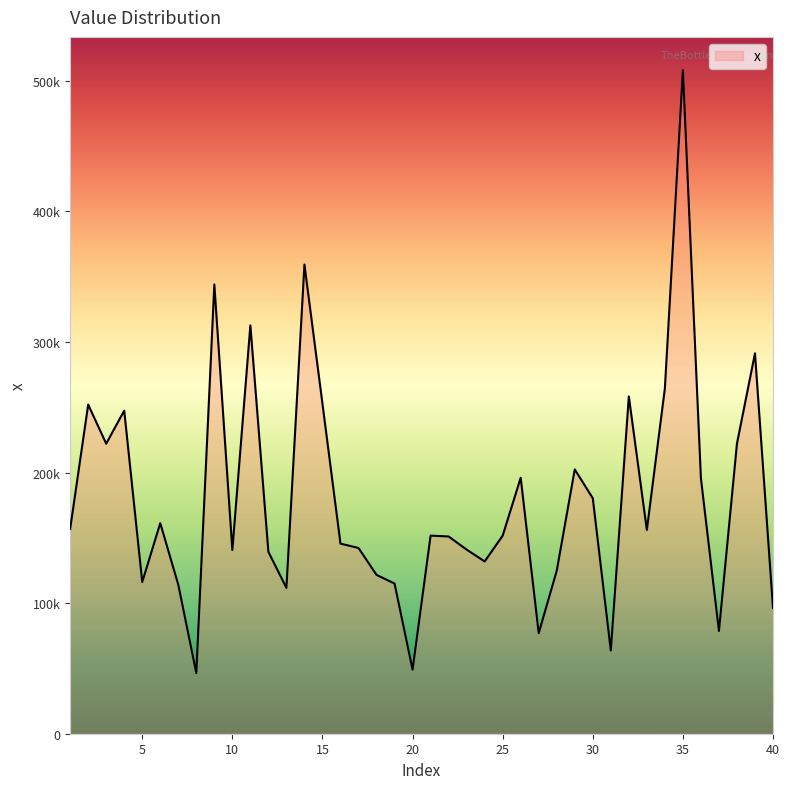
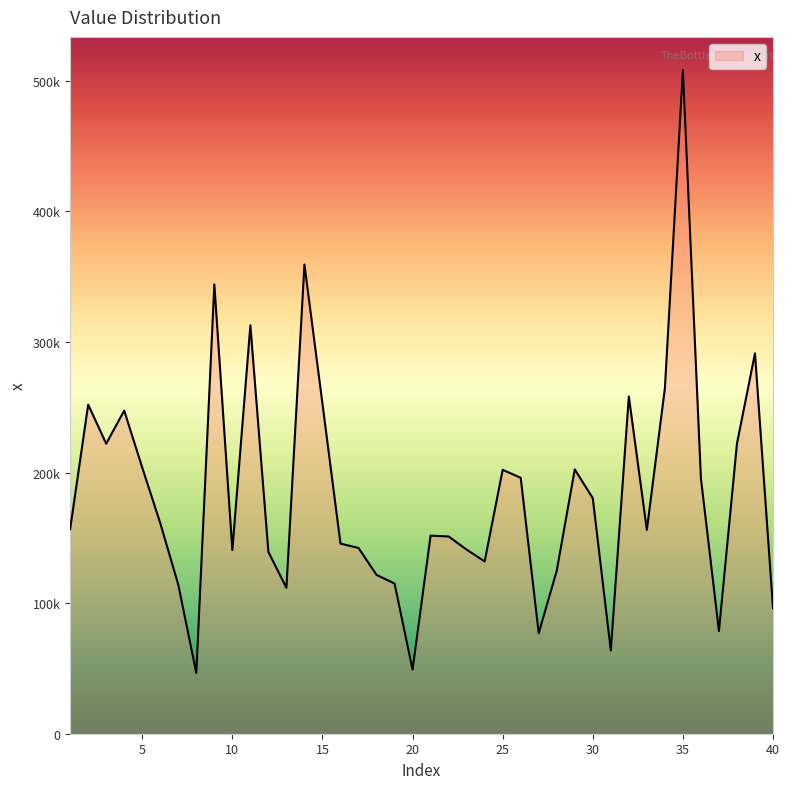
  {
-   "5": 116000,
+   "5": 204000,
    "10": 141000,
    "15": 253000,
    "20": 49000,
-   "25": 152000,
+   "25": 202000,
    "30": 180000,
    "35": 508000,
    "40": 96000
  }
